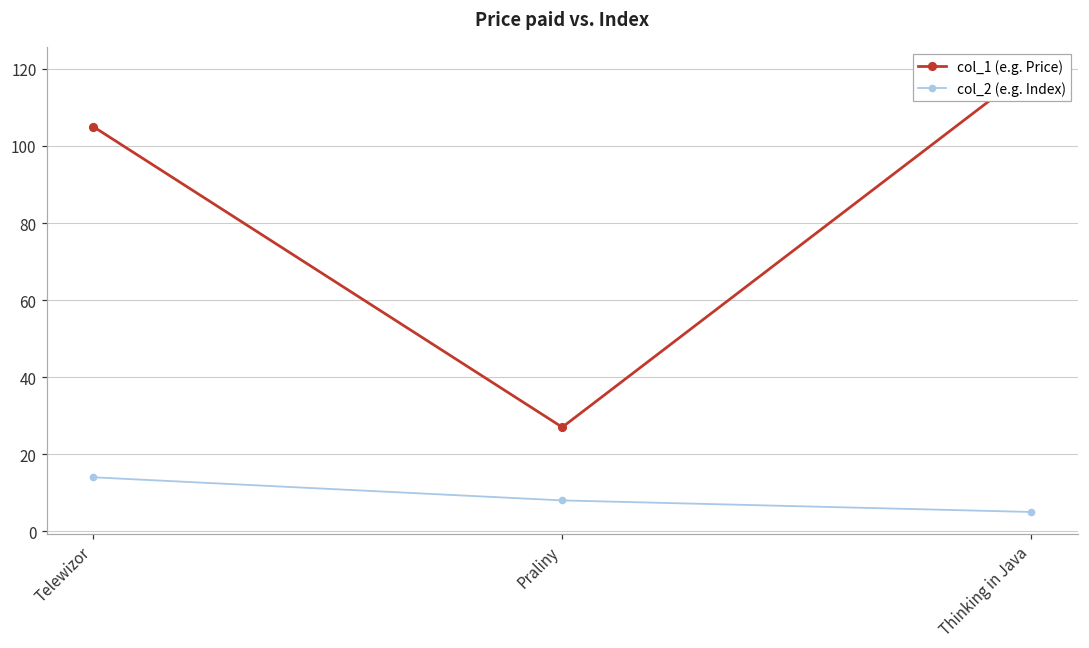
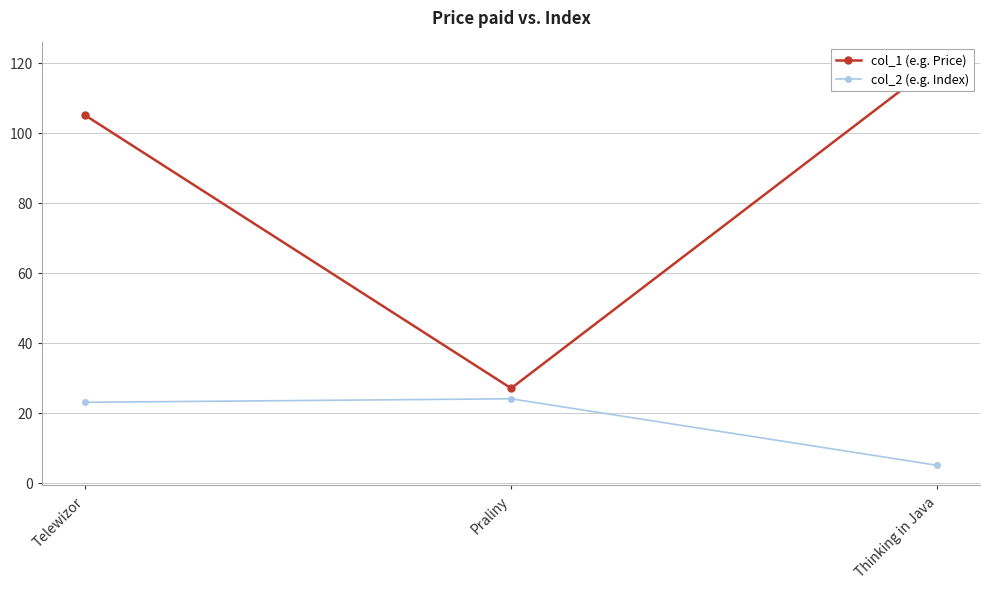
  {
    "col_1 (e.g. Price)": {
      "Telewizor": 105,
      "Praliny": 27
    },
    "col_2 (e.g. Index)": {
-     "Telewizor": 14,
-     "Praliny": 8,
+     "Telewizor": 23,
+     "Praliny": 24,
      "Thinking in Java": 5
    }
  }
